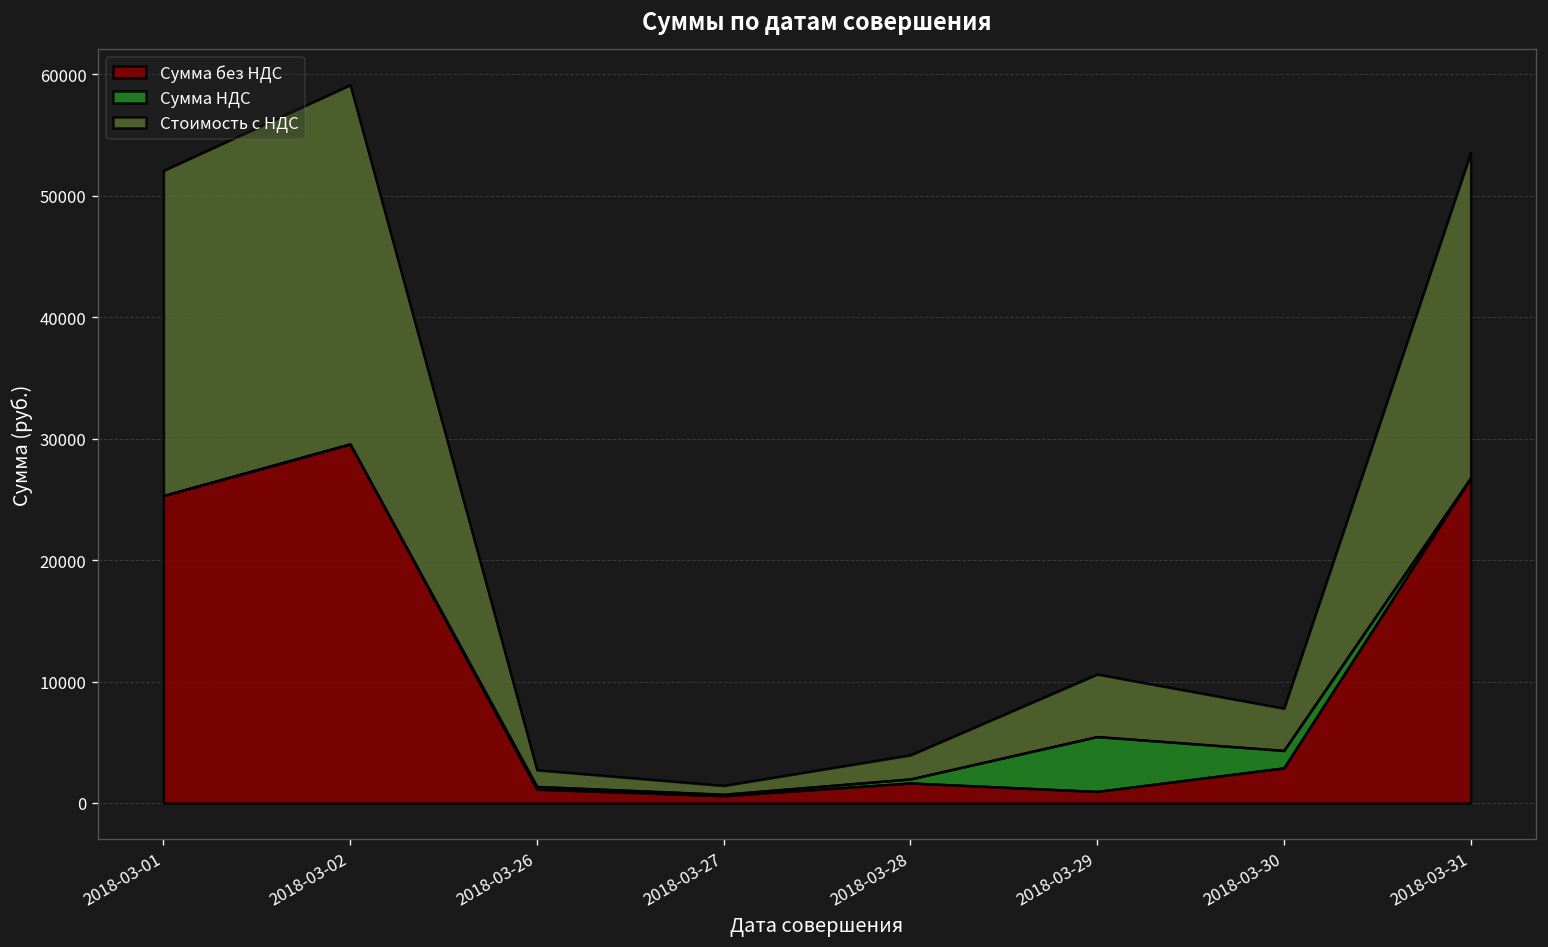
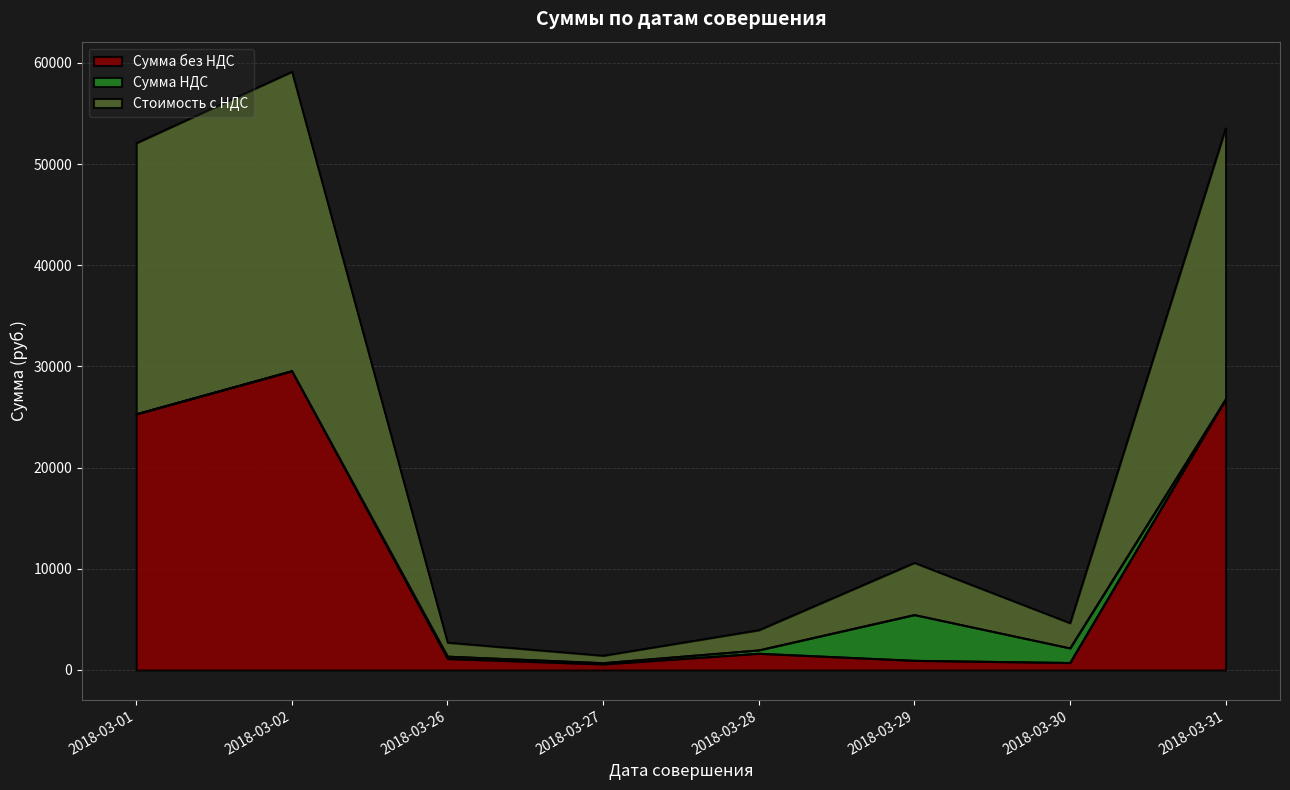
  {
    "Cумма без НДС": {
      "2018-03-28": 1600,
      "2018-03-29": 1000,
-     "2018-03-30": 2900
+     "2018-03-30": 700
    },
    "Сумма НДС": {
      "2018-03-28": 300,
      "2018-03-29": 4500,
      "2018-03-30": 1400
    },
    "Стоимость с НДС": {
      "2018-03-01": 26800,
      "2018-03-02": 29600,
      "2018-03-26": 1400,
      "2018-03-27": 700,
      "2018-03-28": 2000,
      "2018-03-29": 5100,
-     "2018-03-30": 3500,
+     "2018-03-30": 2500,
      "2018-03-31": 26800
    }
  }
